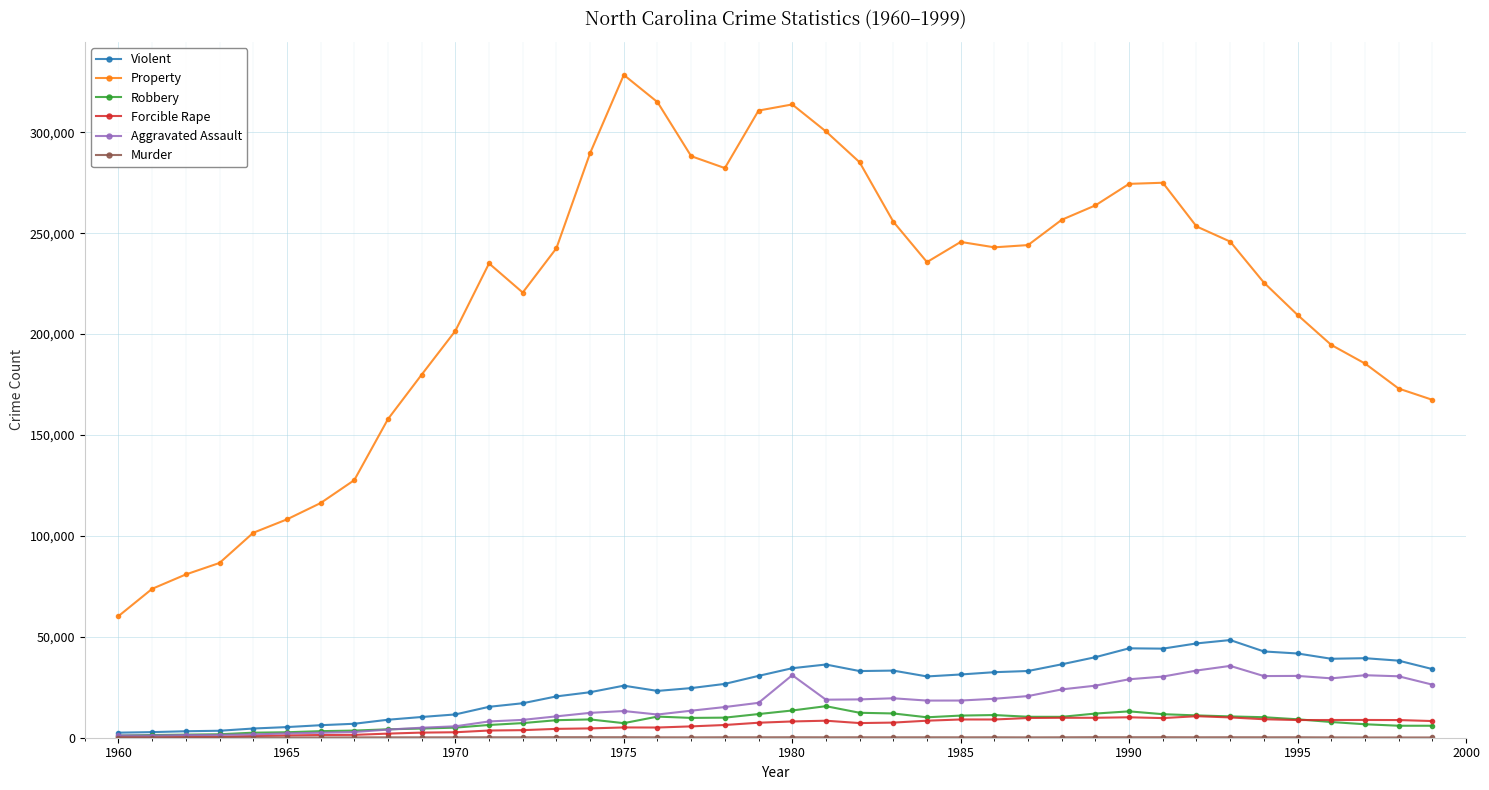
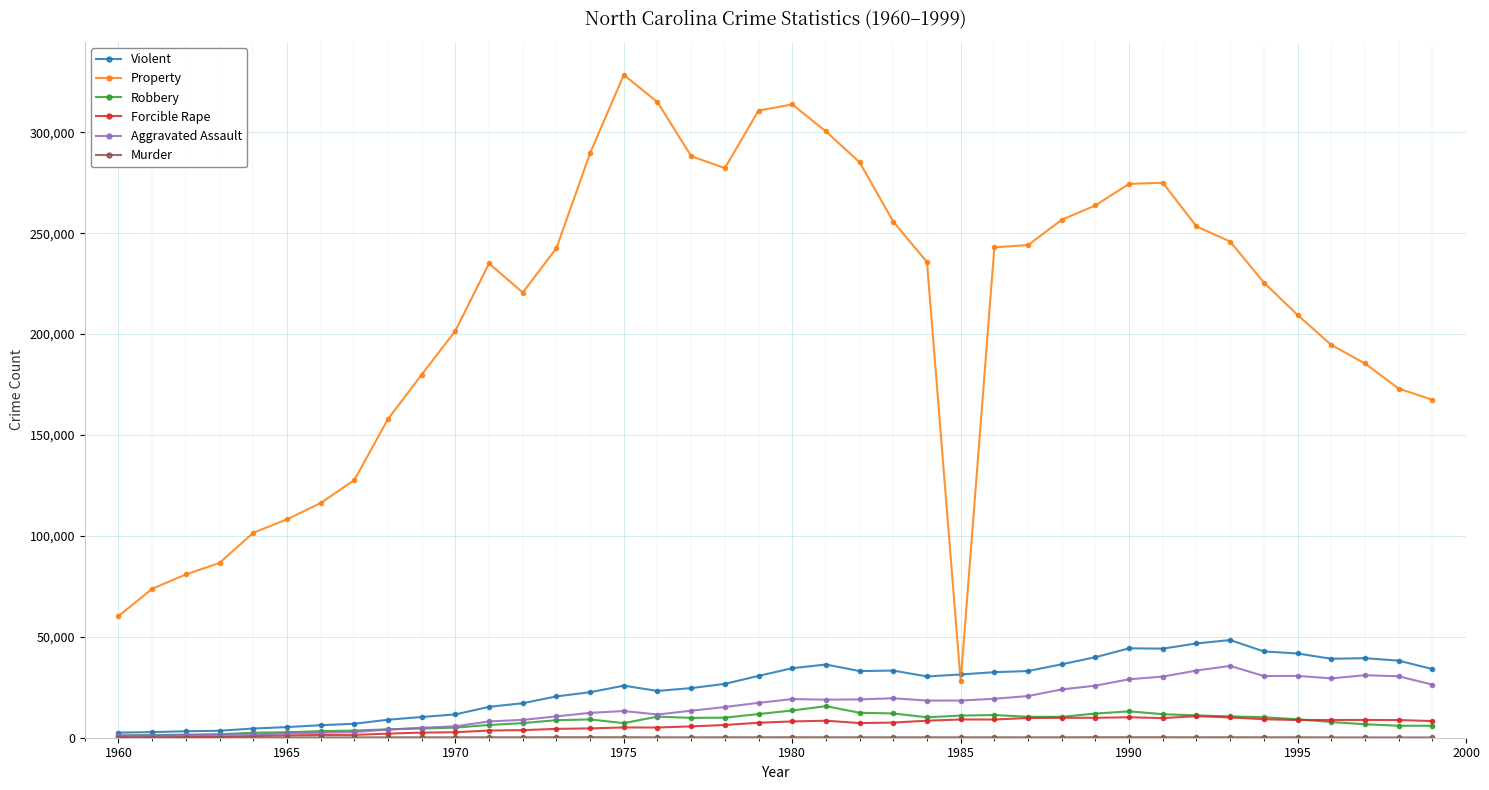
  {
    "Violent": {
      "1960": "3,000",
      "1965": "5,000",
      "1970": "12,000",
      "1975": "26,000",
      "1980": "34,000",
      "1985": "31,000",
      "1990": "44,000",
      "1995": "42,000"
    },
    "Property": {
      "1960": "60,000",
      "1965": "108,000",
      "1970": "202,000",
      "1975": "328,000",
      "1980": "314,000",
-     "1985": "246,000",
+     "1985": "28,000",
      "1990": "274,000",
      "1995": "209,000"
    },
    "Robbery": {
      "1975": "7,000",
      "1980": "13,000",
      "1985": "11,000",
      "1990": "13,000"
    },
    "Forcible Rape": {
      "1970": "3,000",
      "1975": "5,000",
      "1980": "8,000",
      "1985": "9,000",
      "1990": "10,000"
    },
    "Aggravated Assault": {
      "1975": "13,000",
-     "1980": "31,000",
+     "1980": "19,000",
      "1985": "18,000",
      "1990": "29,000",
      "1995": "31,000"
    },
    "Murder": {
      "1970": "0",
      "1975": "0",
      "1980": "0",
      "1985": "0",
      "1990": "0",
      "1995": "0"
    }
  }
